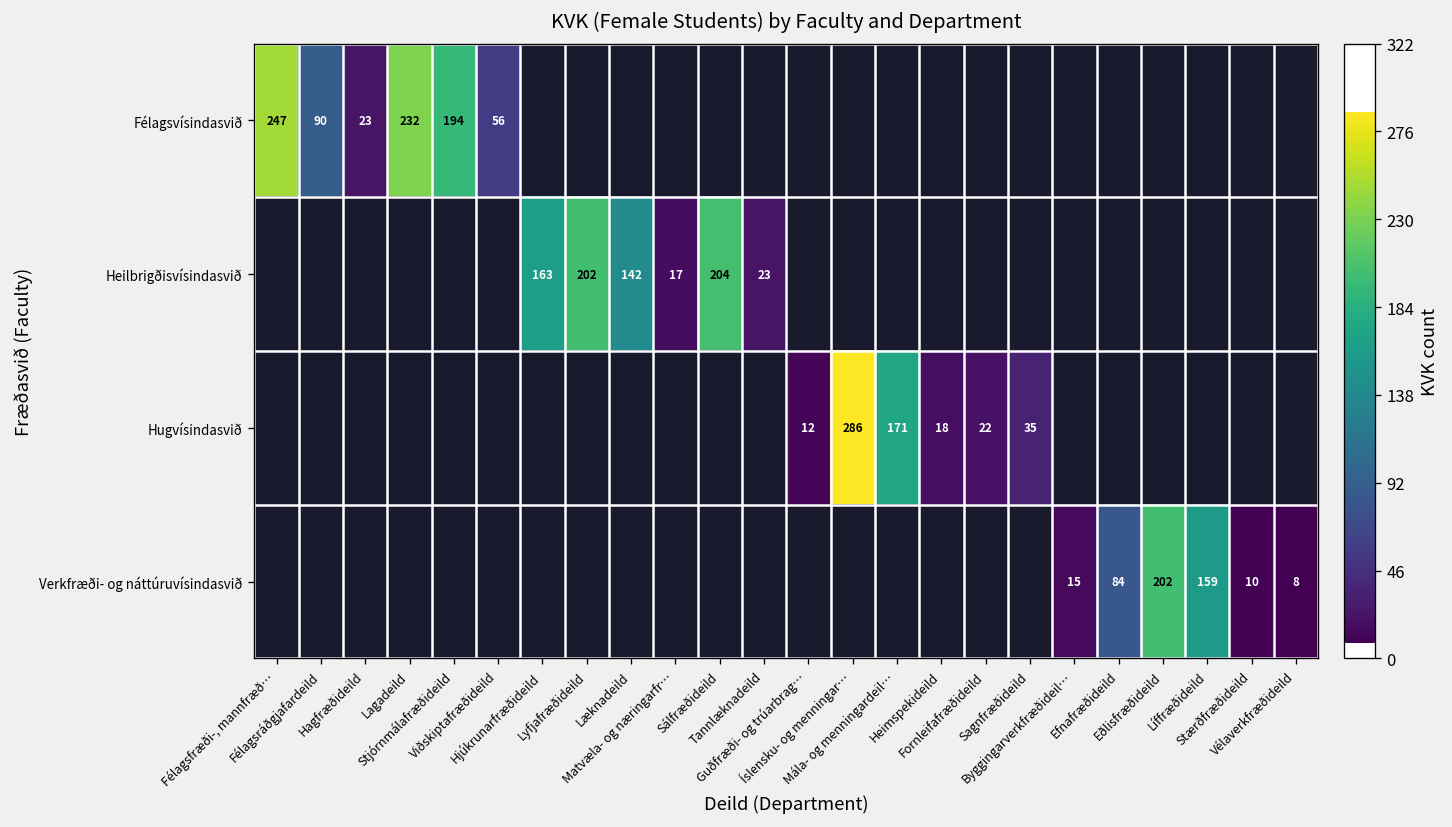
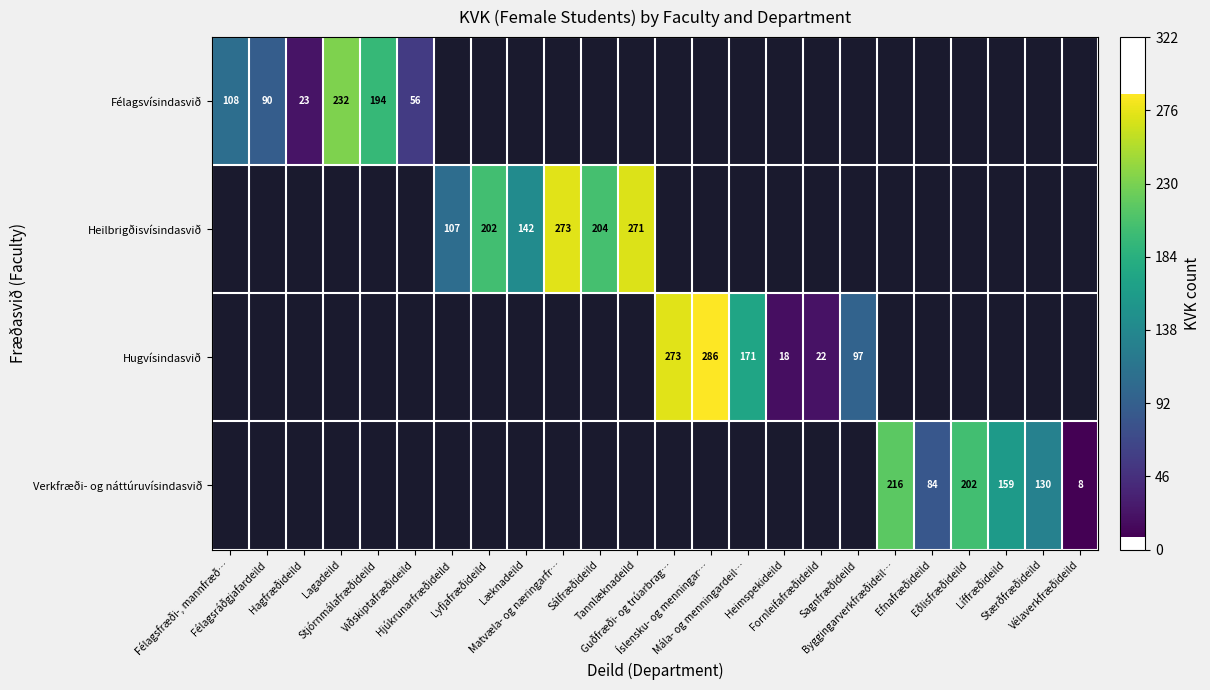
  {
    "Félagsvísindasvið": {
-     "Félagsfræði-, mannfræð…": 247,
+     "Félagsfræði-, mannfræð…": 108,
      "Félagsráðgjafardeild": 90,
      "Hagfræðideild": 23,
      "Lagadeild": 232,
      "Stjórnmálafræðideild": 194,
      "Viðskiptafræðideild": 56
    },
    "Heilbrigðisvísindasvið": {
-     "Hjúkrunarfræðideild": 163,
+     "Hjúkrunarfræðideild": 107,
      "Lyfjafræðideild": 202,
      "Læknadeild": 142,
-     "Matvæla- og næringarfr…": 17,
+     "Matvæla- og næringarfr…": 273,
      "Sálfræðideild": 204,
-     "Tannlæknadeild": 23
+     "Tannlæknadeild": 271
    },
    "Hugvísindasvið": {
-     "Guðfræði- og trúarbrag…": 12,
+     "Guðfræði- og trúarbrag…": 273,
      "Íslensku- og menningar…": 286,
      "Mála- og menningardeil…": 171,
      "Heimspekideild": 18,
      "Fornleifafræðideild": 22,
-     "Sagnfræðideild": 35
+     "Sagnfræðideild": 97
    },
    "Verkfræði- og náttúruvísindasvið": {
-     "Byggingarverkfræðideil…": 15,
+     "Byggingarverkfræðideil…": 216,
      "Efnafræðideild": 84,
      "Eðlisfræðideild": 202,
      "Líffræðideild": 159,
-     "Stærðfræðideild": 10,
+     "Stærðfræðideild": 130,
      "Vélaverkfræðideild": 8
    }
  }
